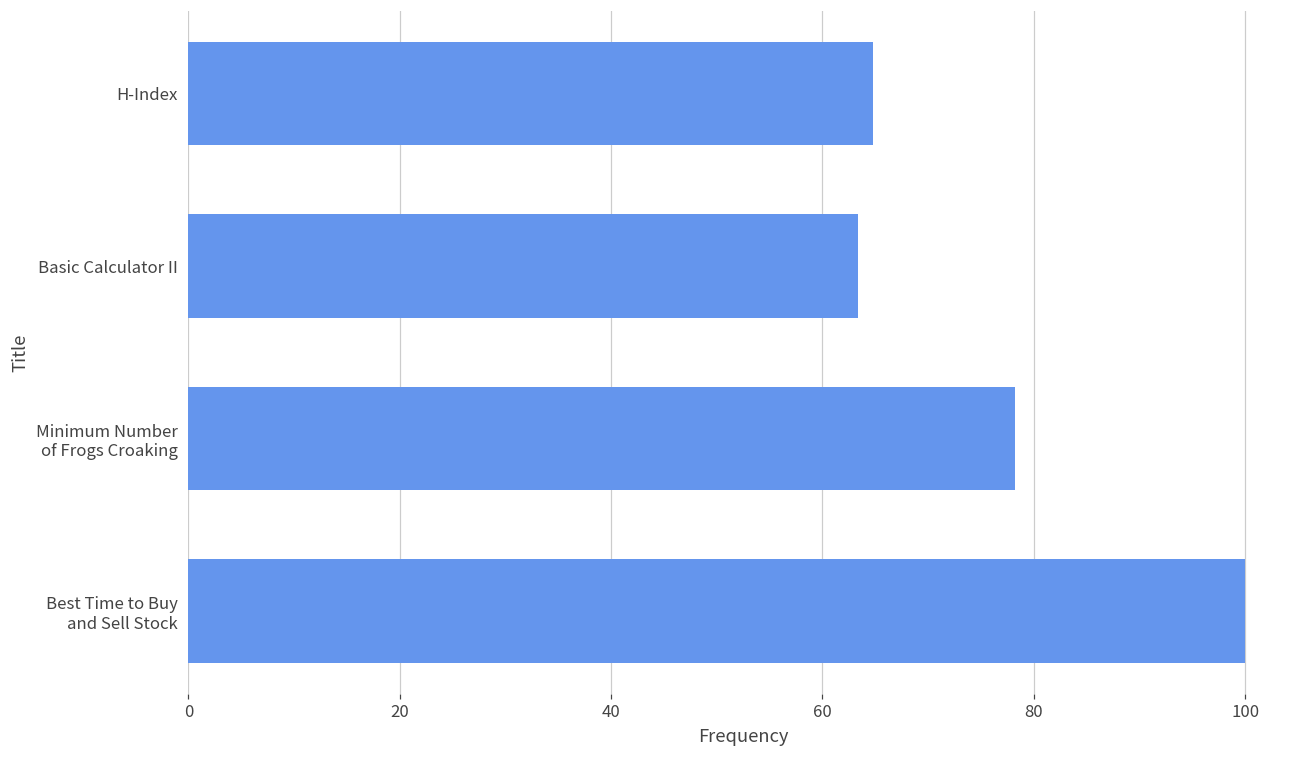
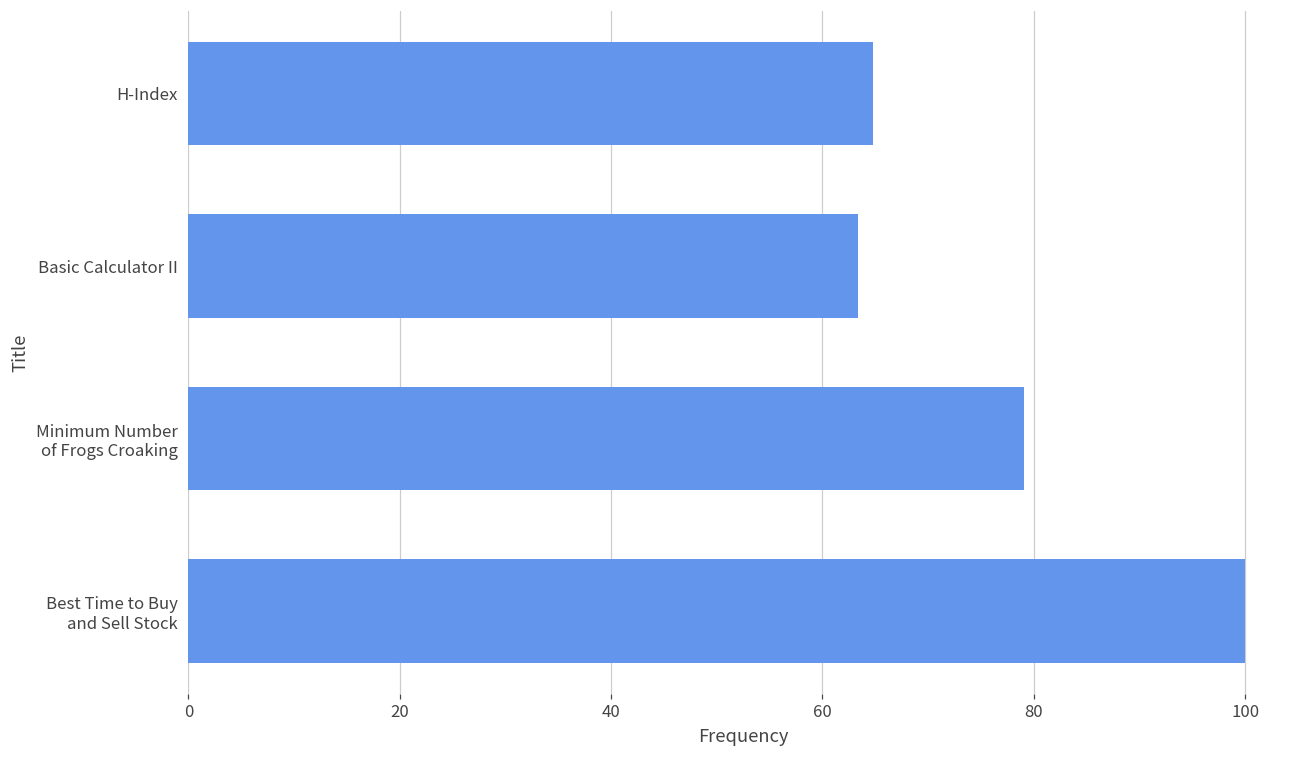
  {
    "H-Index": 65,
    "Basic Calculator II": 63,
-   "Minimum Number of Frogs Croaking": 78,
+   "Minimum Number of Frogs Croaking": 79,
    "Best Time to Buy and Sell Stock": 100
  }
